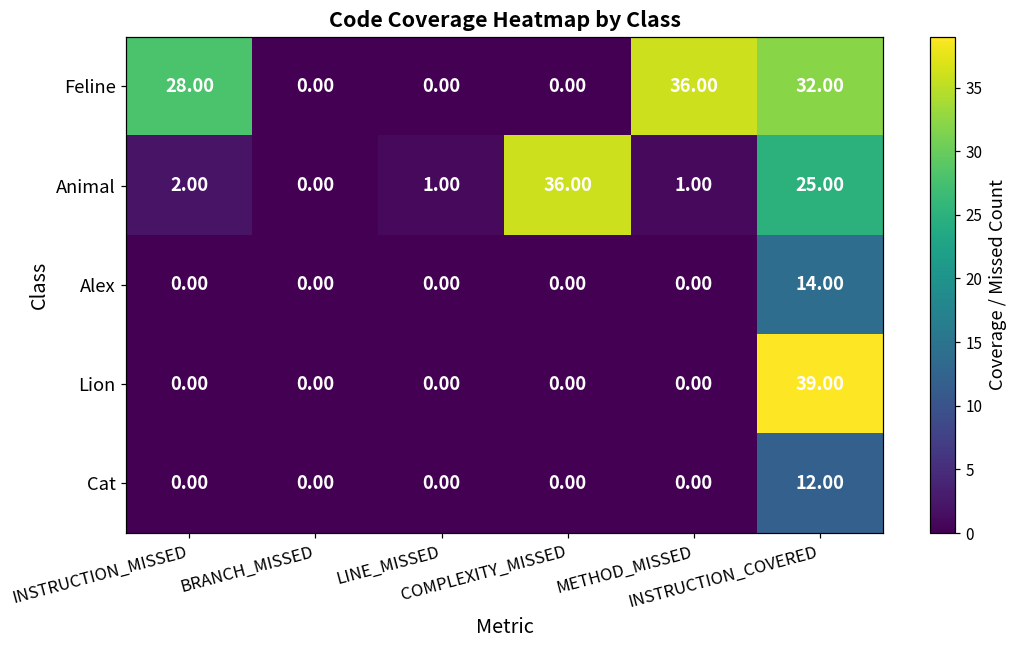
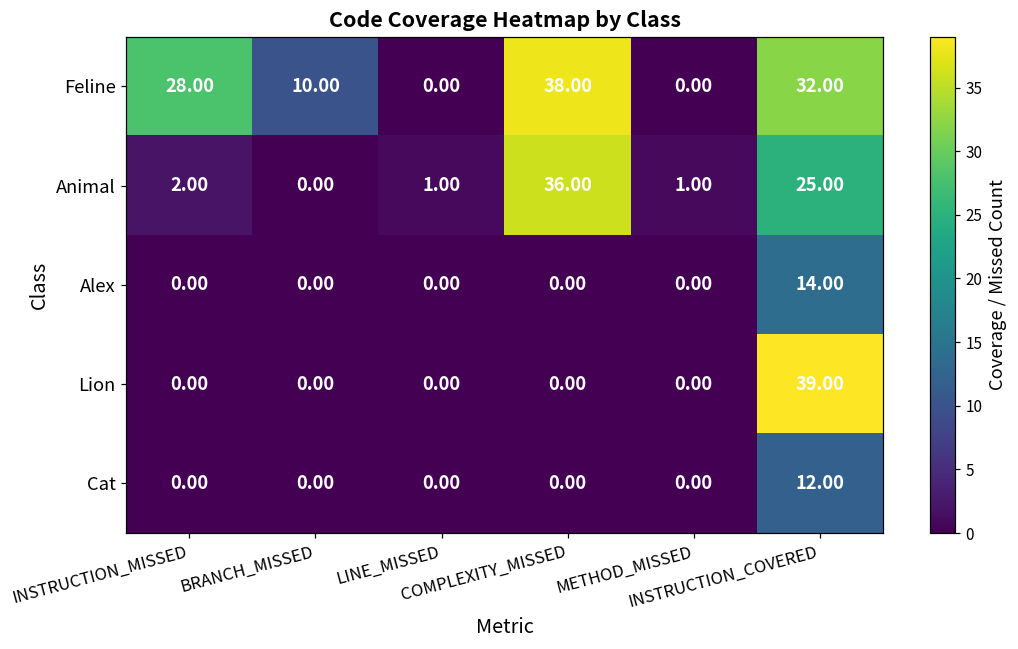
  {
    "Feline": {
      "INSTRUCTION_MISSED": 28.00,
-     "BRANCH_MISSED": 0.00,
+     "BRANCH_MISSED": 10.00,
      "LINE_MISSED": 0.00,
-     "COMPLEXITY_MISSED": 0.00,
-     "METHOD_MISSED": 36.00,
+     "COMPLEXITY_MISSED": 38.00,
+     "METHOD_MISSED": 0.00,
      "INSTRUCTION_COVERED": 32.00
    },
    "Animal": {
      "INSTRUCTION_MISSED": 2.00,
      "BRANCH_MISSED": 0.00,
      "LINE_MISSED": 1.00,
      "COMPLEXITY_MISSED": 36.00,
      "METHOD_MISSED": 1.00,
      "INSTRUCTION_COVERED": 25.00
    },
    "Alex": {
      "INSTRUCTION_MISSED": 0.00,
      "BRANCH_MISSED": 0.00,
      "LINE_MISSED": 0.00,
      "COMPLEXITY_MISSED": 0.00,
      "METHOD_MISSED": 0.00,
      "INSTRUCTION_COVERED": 14.00
    },
    "Lion": {
      "INSTRUCTION_MISSED": 0.00,
      "BRANCH_MISSED": 0.00,
      "LINE_MISSED": 0.00,
      "COMPLEXITY_MISSED": 0.00,
      "METHOD_MISSED": 0.00,
      "INSTRUCTION_COVERED": 39.00
    },
    "Cat": {
      "INSTRUCTION_MISSED": 0.00,
      "BRANCH_MISSED": 0.00,
      "LINE_MISSED": 0.00,
      "COMPLEXITY_MISSED": 0.00,
      "METHOD_MISSED": 0.00,
      "INSTRUCTION_COVERED": 12.00
    }
  }
